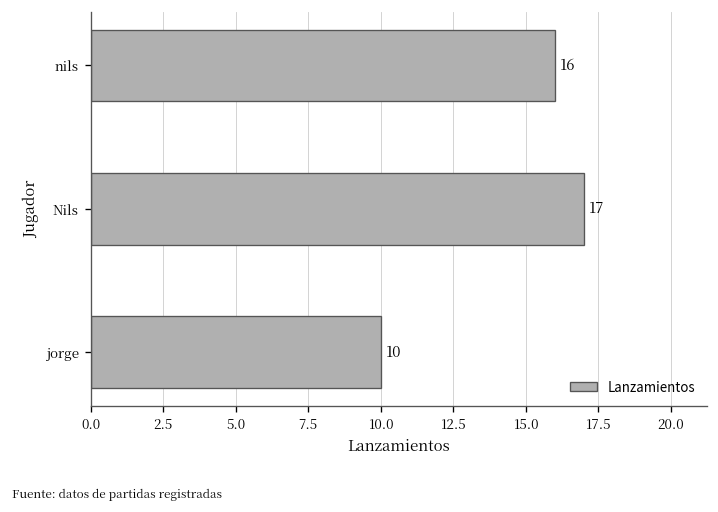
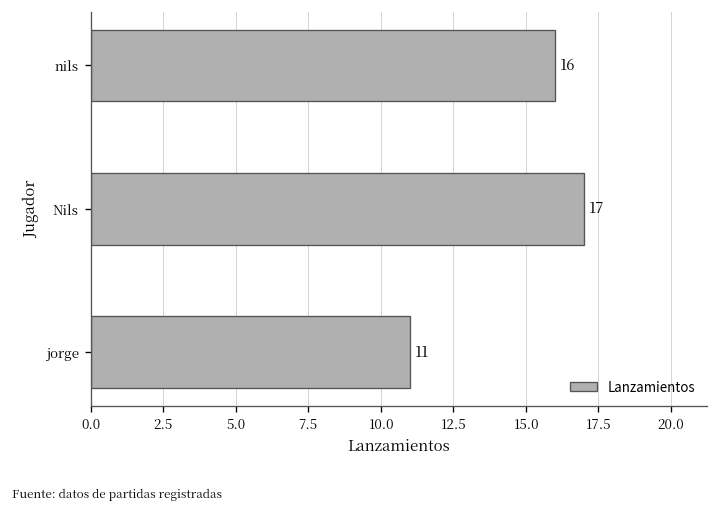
  {
    "nils": 16,
    "Nils": 17,
-   "jorge": 10
+   "jorge": 11
  }
